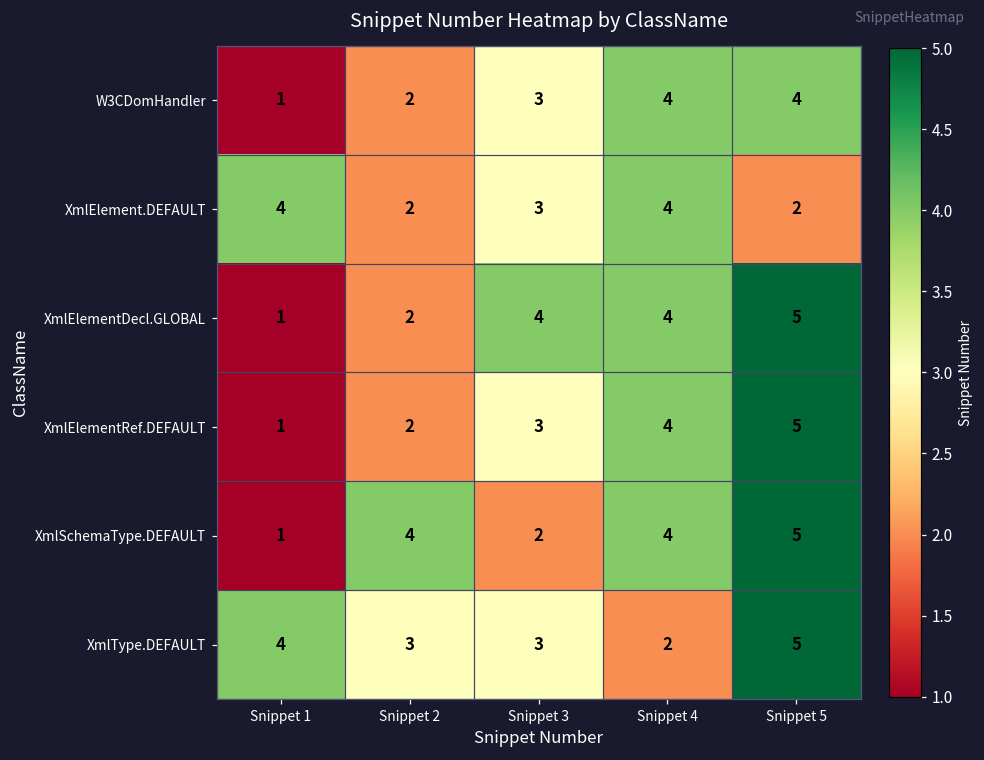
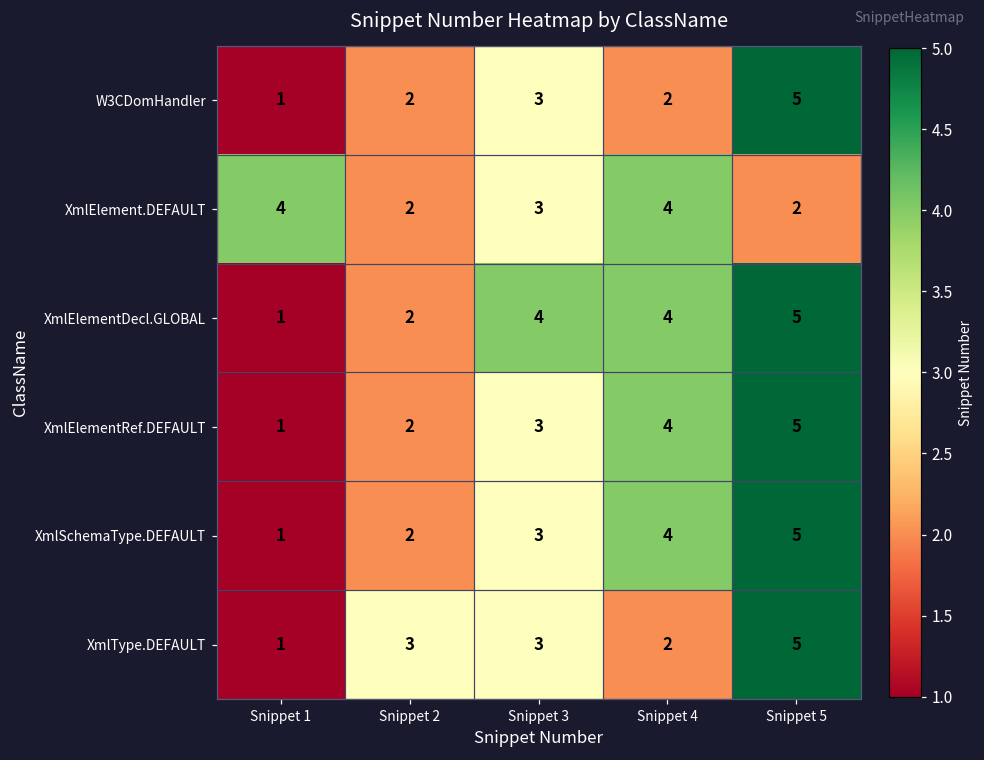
  {
    "W3CDomHandler": {
      "Snippet 1": 1,
      "Snippet 2": 2,
      "Snippet 3": 3,
-     "Snippet 4": 4,
-     "Snippet 5": 4
+     "Snippet 4": 2,
+     "Snippet 5": 5
    },
    "XmlElement.DEFAULT": {
      "Snippet 1": 4,
      "Snippet 2": 2,
      "Snippet 3": 3,
      "Snippet 4": 4,
      "Snippet 5": 2
    },
    "XmlElementDecl.GLOBAL": {
      "Snippet 1": 1,
      "Snippet 2": 2,
      "Snippet 3": 4,
      "Snippet 4": 4,
      "Snippet 5": 5
    },
    "XmlElementRef.DEFAULT": {
      "Snippet 1": 1,
      "Snippet 2": 2,
      "Snippet 3": 3,
      "Snippet 4": 4,
      "Snippet 5": 5
    },
    "XmlSchemaType.DEFAULT": {
      "Snippet 1": 1,
-     "Snippet 2": 4,
-     "Snippet 3": 2,
+     "Snippet 2": 2,
+     "Snippet 3": 3,
      "Snippet 4": 4,
      "Snippet 5": 5
    },
    "XmlType.DEFAULT": {
-     "Snippet 1": 4,
+     "Snippet 1": 1,
      "Snippet 2": 3,
      "Snippet 3": 3,
      "Snippet 4": 2,
      "Snippet 5": 5
    }
  }
